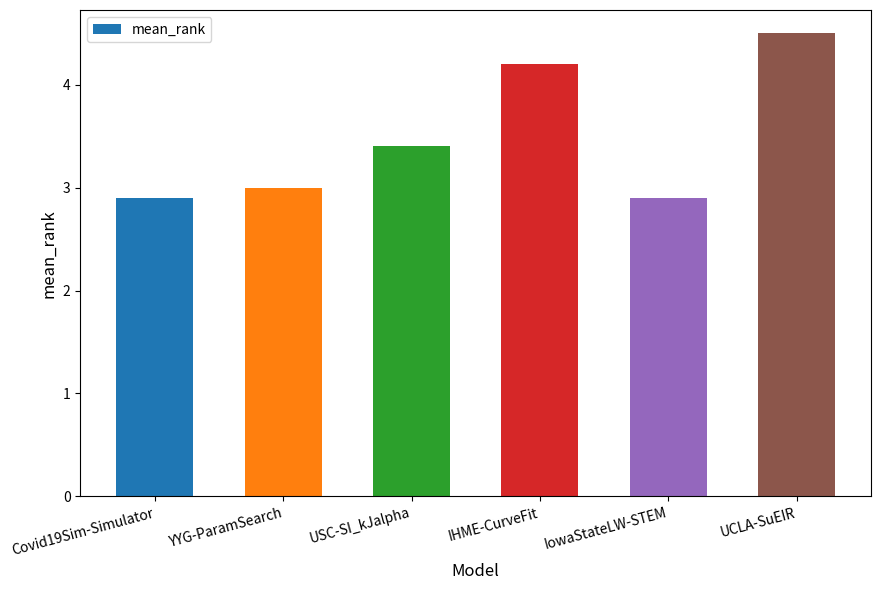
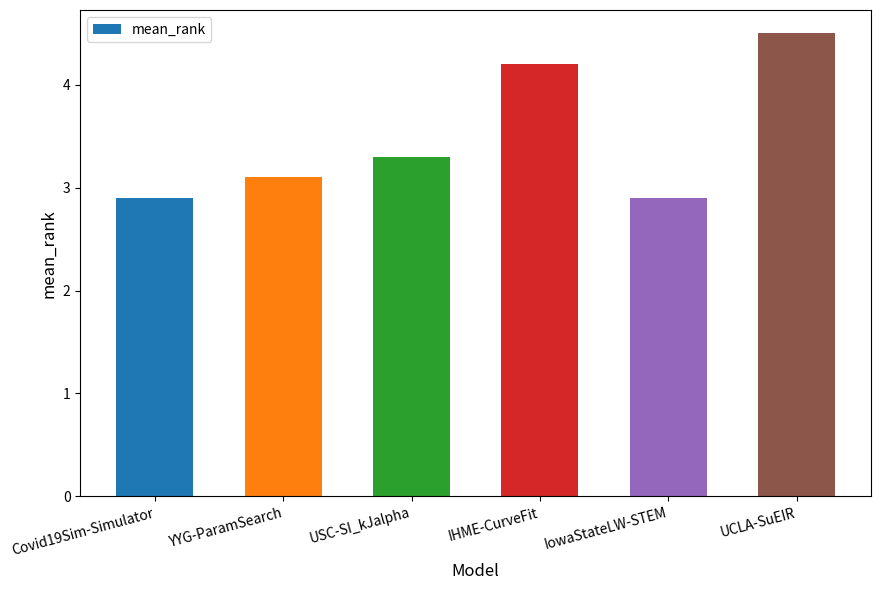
  {
    "Covid19Sim-Simulator": 2.9,
-   "YYG-ParamSearch": 3.0,
-   "USC-SI_kJalpha": 3.4,
+   "YYG-ParamSearch": 3.1,
+   "USC-SI_kJalpha": 3.3,
    "IHME-CurveFit": 4.2,
    "IowaStateLW-STEM": 2.9,
    "UCLA-SuEIR": 4.5
  }
